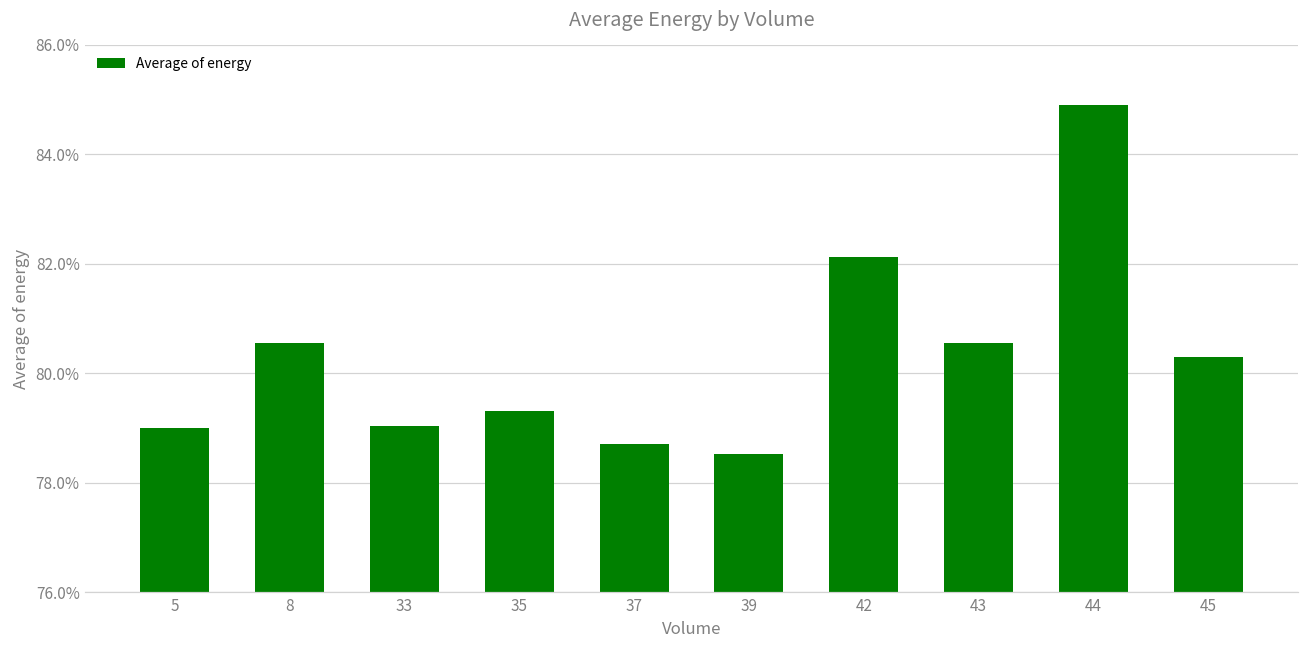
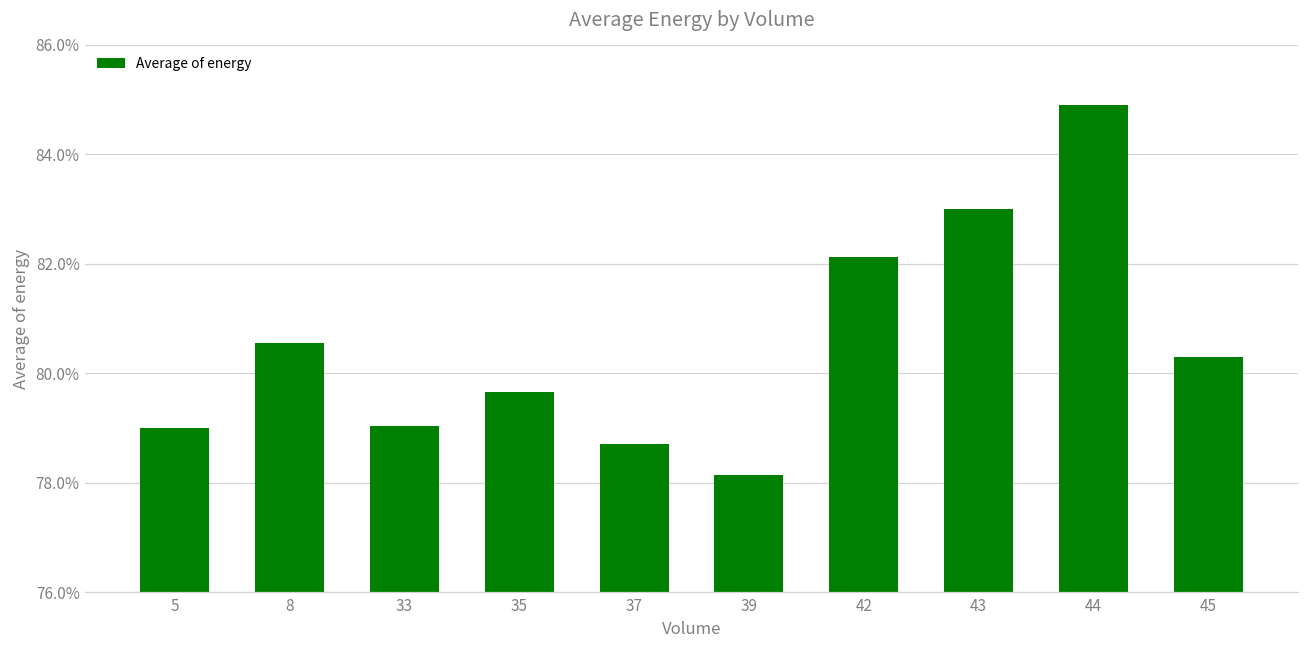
  {
    "5": "79.0%",
    "8": "80.5%",
    "33": "79.0%",
-   "35": "79.3%",
+   "35": "79.7%",
    "37": "78.7%",
-   "39": "78.5%",
+   "39": "78.1%",
    "42": "82.1%",
-   "43": "80.6%",
+   "43": "83.0%",
    "44": "84.9%",
    "45": "80.3%"
  }
